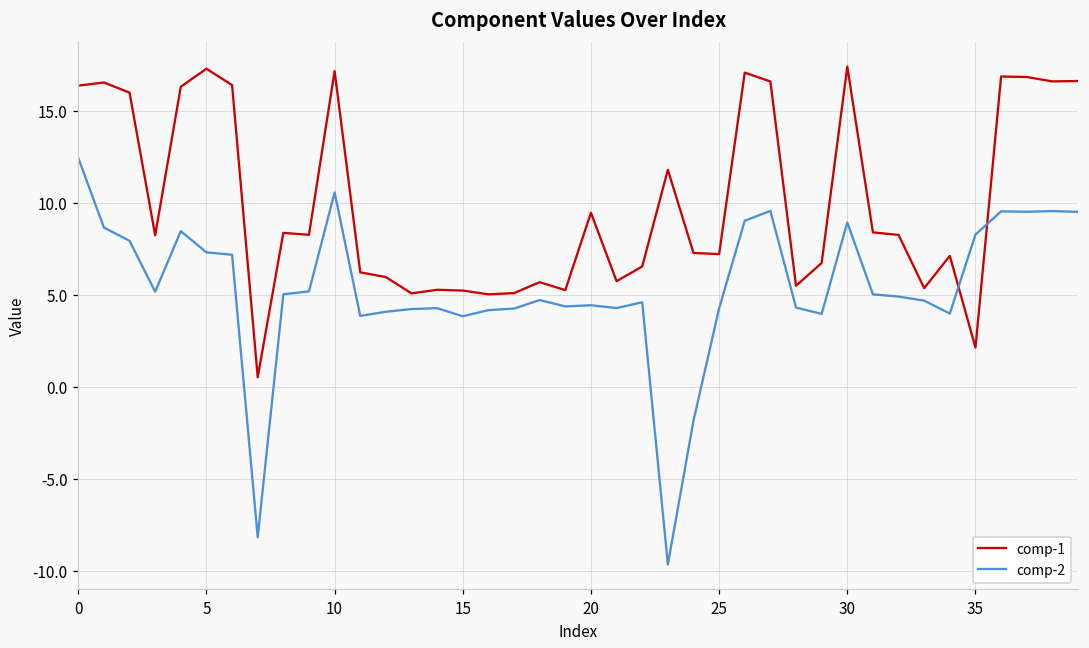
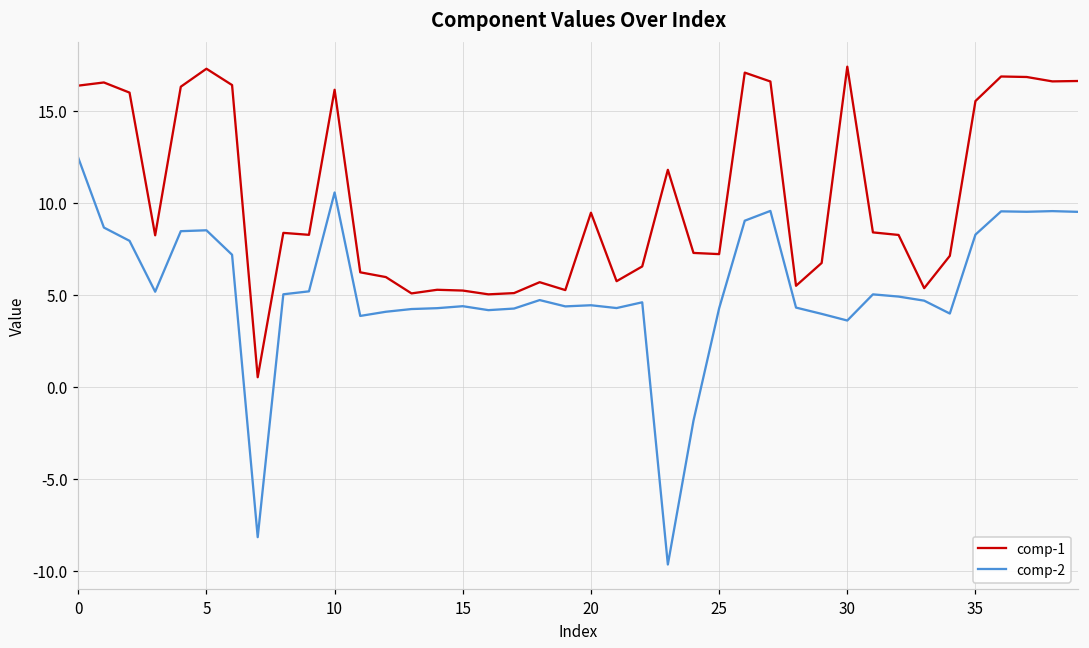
  {
    "comp-1": {
      "0": 16.4,
      "5": 17.3,
-     "10": 17.1,
+     "10": 16.1,
      "15": 5.2,
      "20": 9.5,
      "25": 7.2,
      "30": 17.4,
-     "35": 2.1
+     "35": 15.5
    },
    "comp-2": {
      "0": 12.4,
-     "5": 7.3,
+     "5": 8.5,
      "10": 10.6,
-     "15": 3.8,
+     "15": 4.4,
      "20": 4.4,
      "25": 4.3,
-     "30": 8.9,
+     "30": 3.6,
      "35": 8.3
    }
  }
